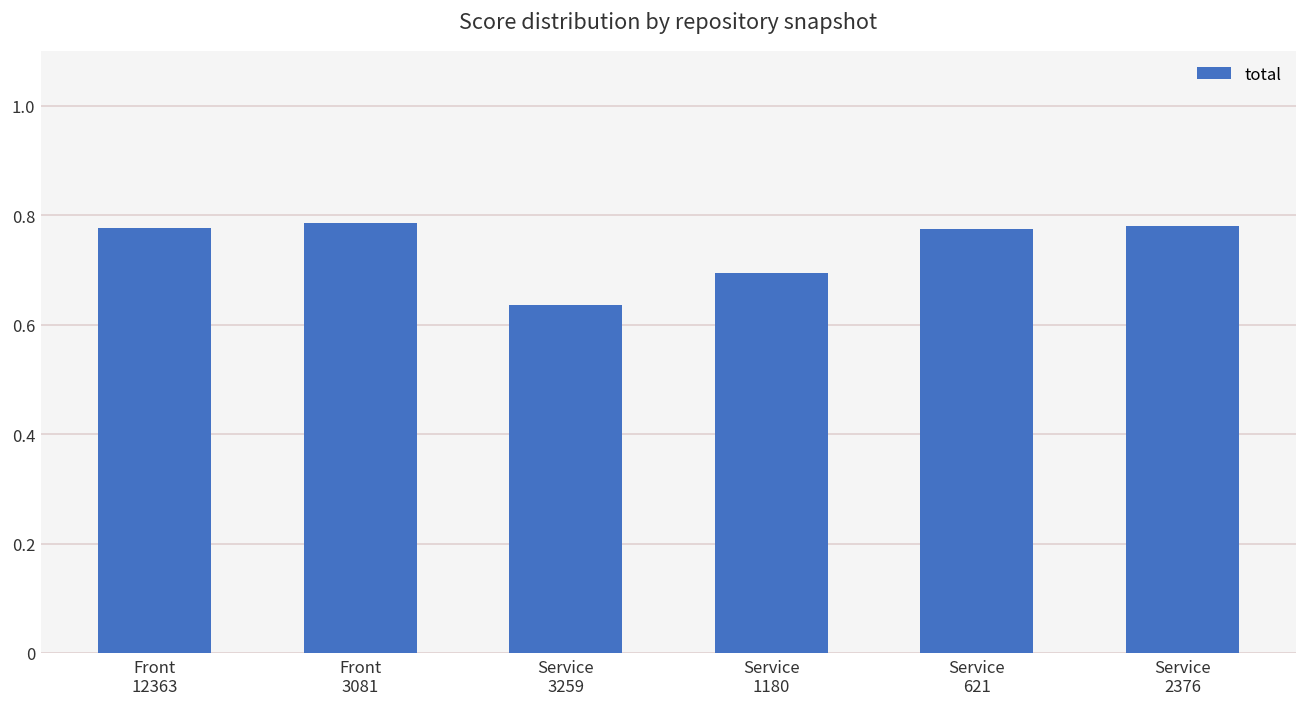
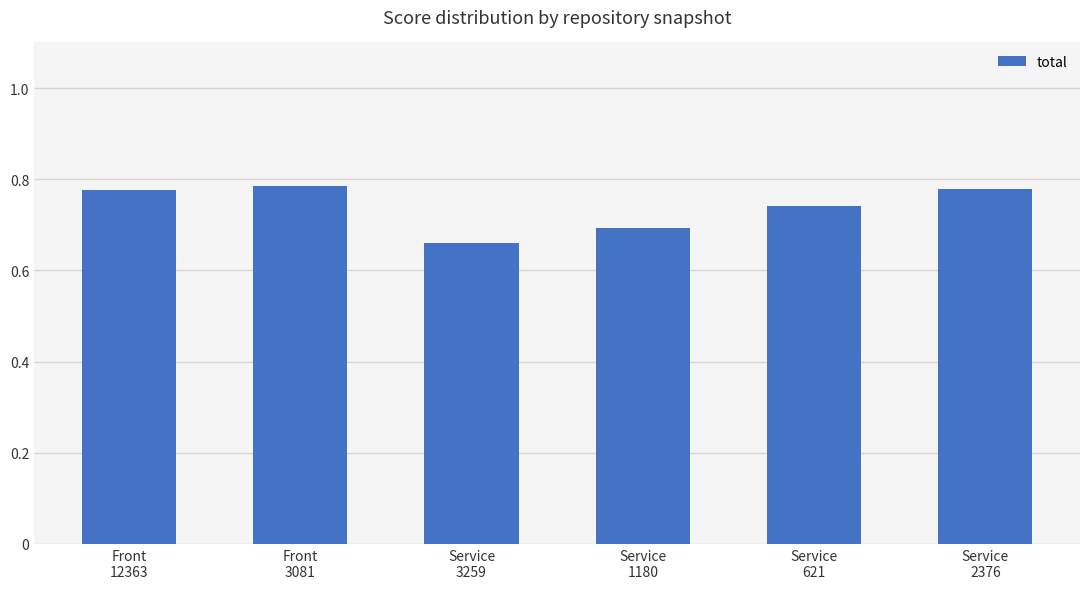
  {
    "Front 12363": 0.78,
    "Front 3081": 0.79,
-   "Service 3259": 0.64,
+   "Service 3259": 0.66,
    "Service 1180": 0.69,
-   "Service 621": 0.77,
+   "Service 621": 0.74,
    "Service 2376": 0.78
  }
